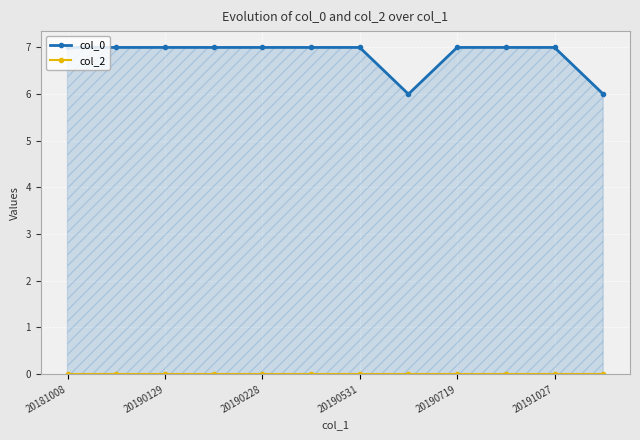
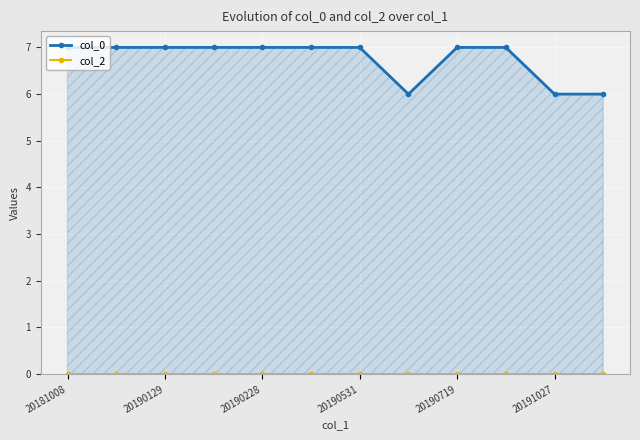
  {
    "col_0": {
      "20190129": 7,
      "20190228": 7,
      "20190531": 7,
      "20190719": 7,
-     "20191027": 7
+     "20191027": 6
    },
    "col_2": {
      "20181008": 0,
      "20190129": 0,
      "20190228": 0,
      "20190531": 0,
      "20190719": 0,
      "20191027": 0
    }
  }
